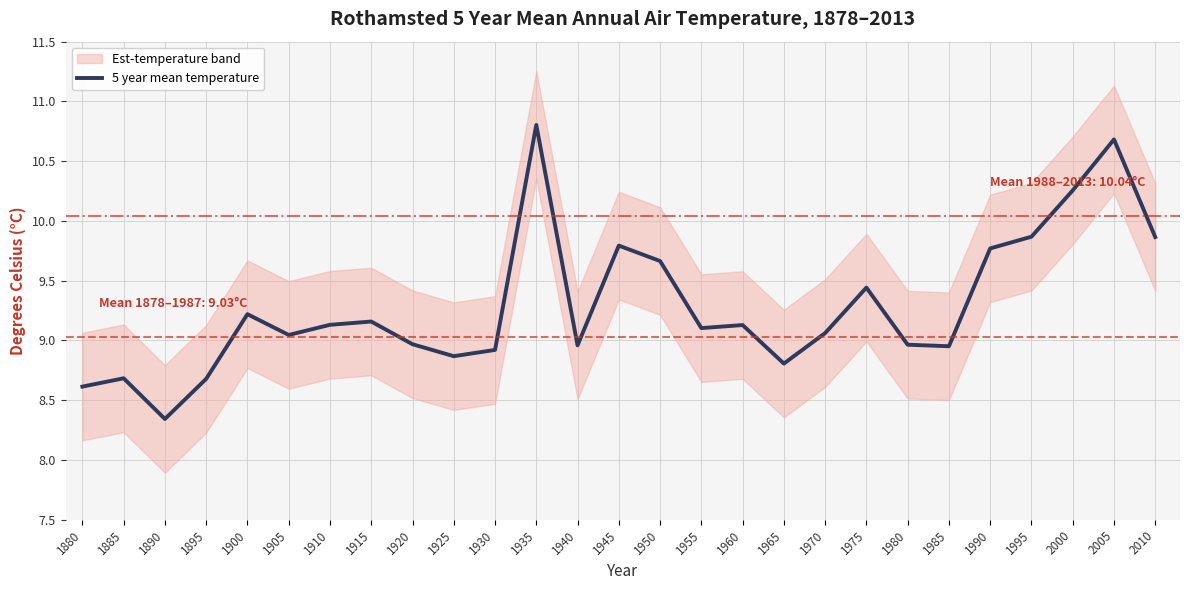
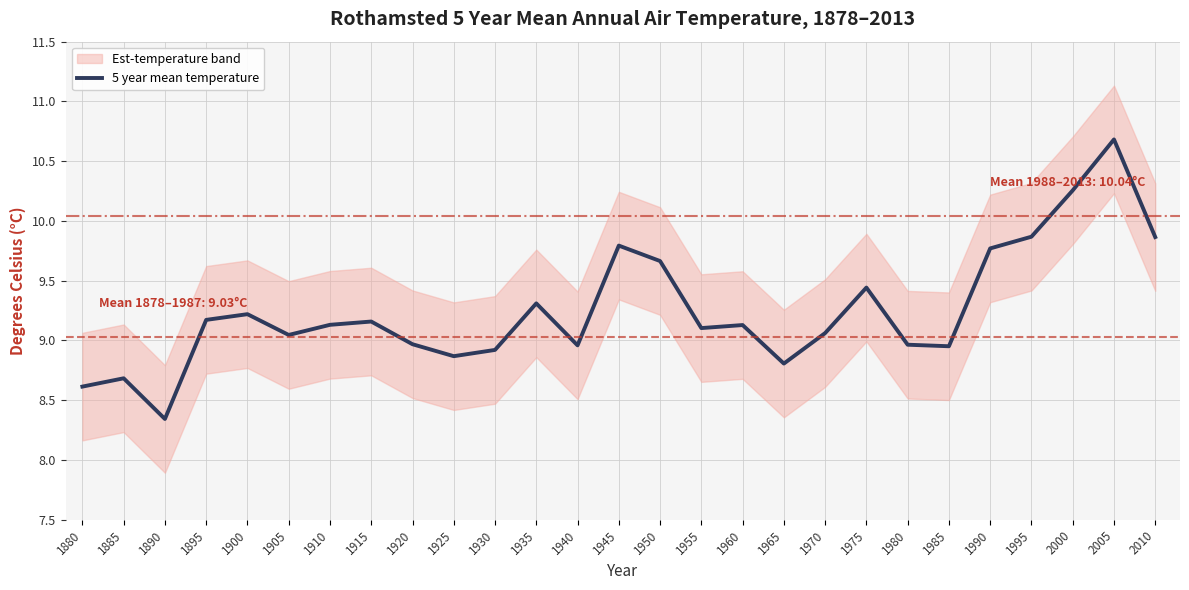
  {
    "5 year mean temperature": {
      "1880": 8.61,
      "1885": 8.68,
      "1890": 8.34,
-     "1895": 8.68,
+     "1895": 9.17,
      "1905": 9.05,
      "1910": 9.13,
      "1915": 9.16,
      "1920": 8.97,
      "1925": 8.87,
      "1930": 8.92,
-     "1935": 10.80,
+     "1935": 9.31,
      "1940": 8.96,
      "1945": 9.79,
      "1950": 9.66,
      "1955": 9.10,
      "1960": 9.13,
      "1965": 8.81,
      "1970": 9.06,
      "1975": 9.44,
      "1980": 8.96,
      "1985": 8.95,
      "1990": 9.77,
      "1995": 9.87,
      "2000": 10.26,
      "2005": 10.68,
      "2010": 9.87
    }
  }
